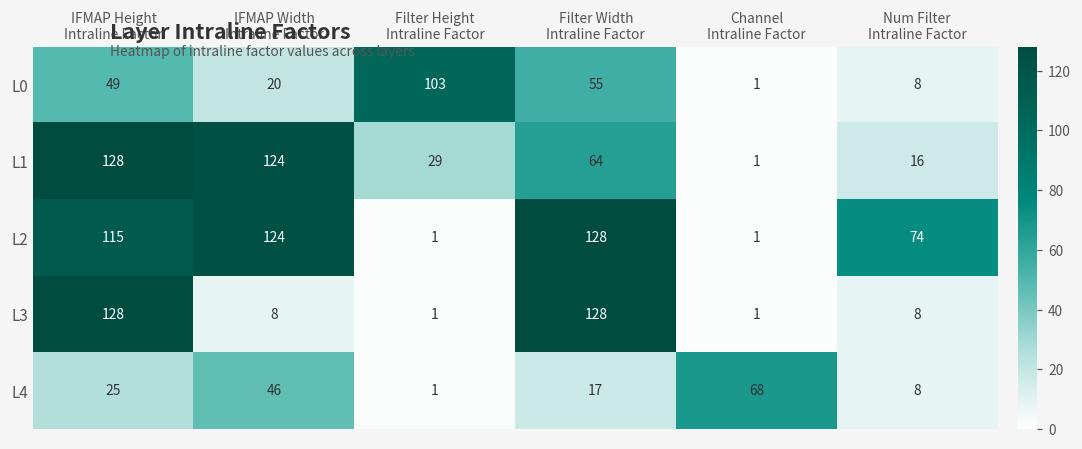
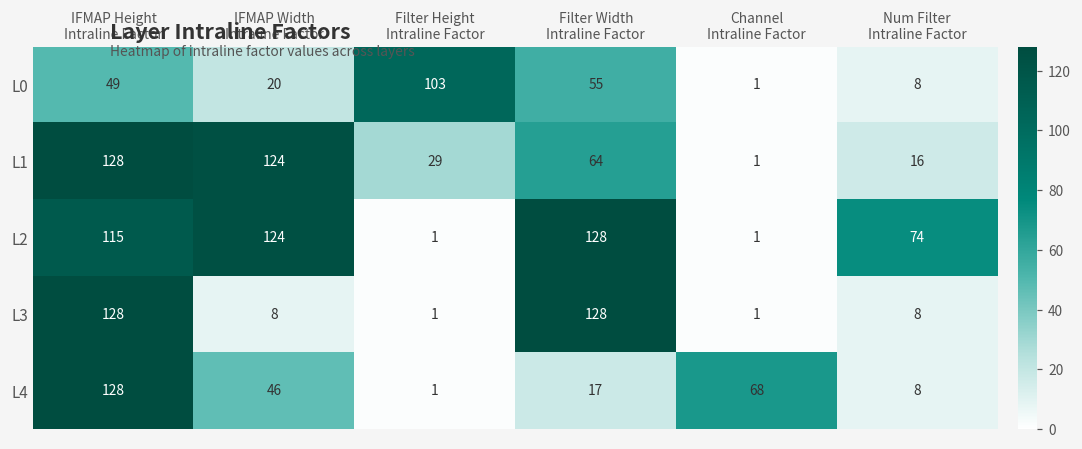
  {
    "L0": {
      "IFMAP Height Intraline Factor": 49,
      "IFMAP Width Intraline Factor": 20,
      "Filter Height Intraline Factor": 103,
      "Filter Width Intraline Factor": 55,
      "Channel Intraline Factor": 1,
      "Num Filter Intraline Factor": 8
    },
    "L1": {
      "IFMAP Height Intraline Factor": 128,
      "IFMAP Width Intraline Factor": 124,
      "Filter Height Intraline Factor": 29,
      "Filter Width Intraline Factor": 64,
      "Channel Intraline Factor": 1,
      "Num Filter Intraline Factor": 16
    },
    "L2": {
      "IFMAP Height Intraline Factor": 115,
      "IFMAP Width Intraline Factor": 124,
      "Filter Height Intraline Factor": 1,
      "Filter Width Intraline Factor": 128,
      "Channel Intraline Factor": 1,
      "Num Filter Intraline Factor": 74
    },
    "L3": {
      "IFMAP Height Intraline Factor": 128,
      "IFMAP Width Intraline Factor": 8,
      "Filter Height Intraline Factor": 1,
      "Filter Width Intraline Factor": 128,
      "Channel Intraline Factor": 1,
      "Num Filter Intraline Factor": 8
    },
    "L4": {
-     "IFMAP Height Intraline Factor": 25,
+     "IFMAP Height Intraline Factor": 128,
      "IFMAP Width Intraline Factor": 46,
      "Filter Height Intraline Factor": 1,
      "Filter Width Intraline Factor": 17,
      "Channel Intraline Factor": 68,
      "Num Filter Intraline Factor": 8
    }
  }
